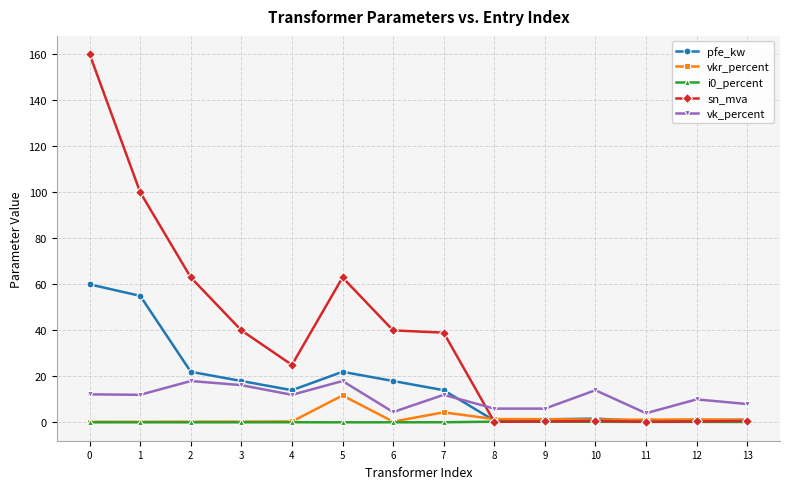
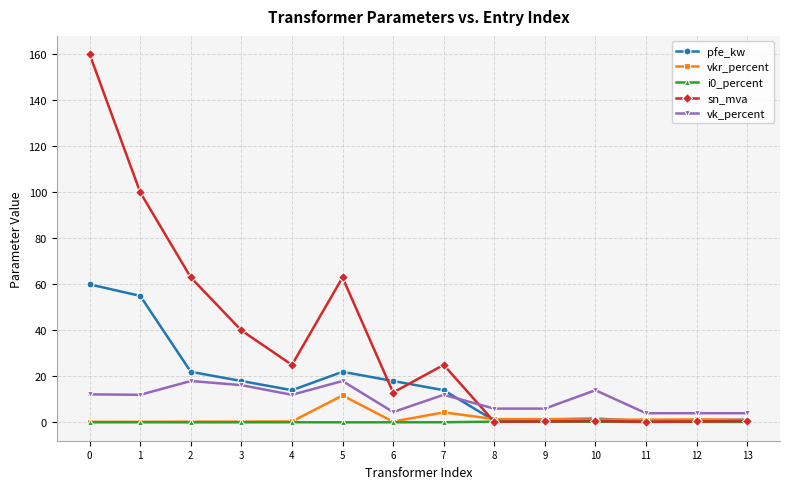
  {
    "pfe_kw": {
      "0": 60,
      "1": 55,
      "2": 22,
      "3": 18,
      "4": 14,
      "5": 22,
      "6": 18,
      "7": 14
    },
    "vkr_percent": {
      "5": 12,
      "7": 4
    },
    "i0_percent": {
      "5": 0,
      "7": 0
    },
    "sn_mva": {
      "0": 160,
      "1": 100,
      "2": 63,
      "3": 40,
      "4": 25,
      "5": 63,
-     "6": 40,
-     "7": 39
+     "6": 13,
+     "7": 25
    },
    "vk_percent": {
      "0": 12,
      "1": 12,
      "2": 18,
      "3": 16,
      "4": 12,
      "5": 18,
      "6": 5,
      "7": 12,
      "8": 6,
      "9": 6,
      "10": 14,
      "11": 4,
-     "12": 10,
-     "13": 8
+     "12": 4,
+     "13": 4
    }
  }
